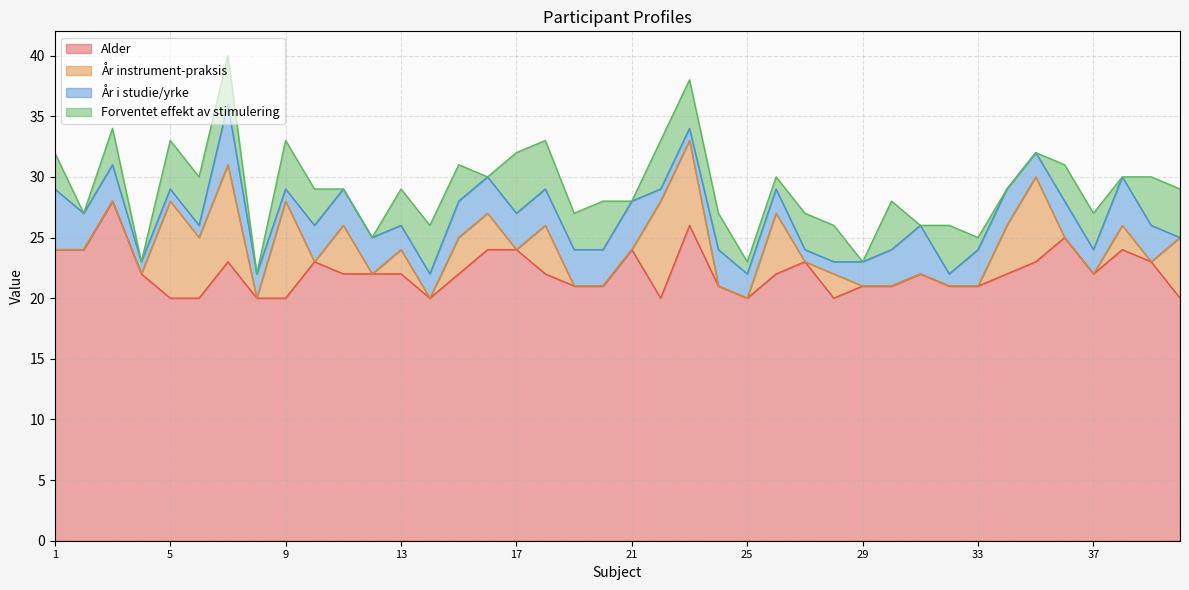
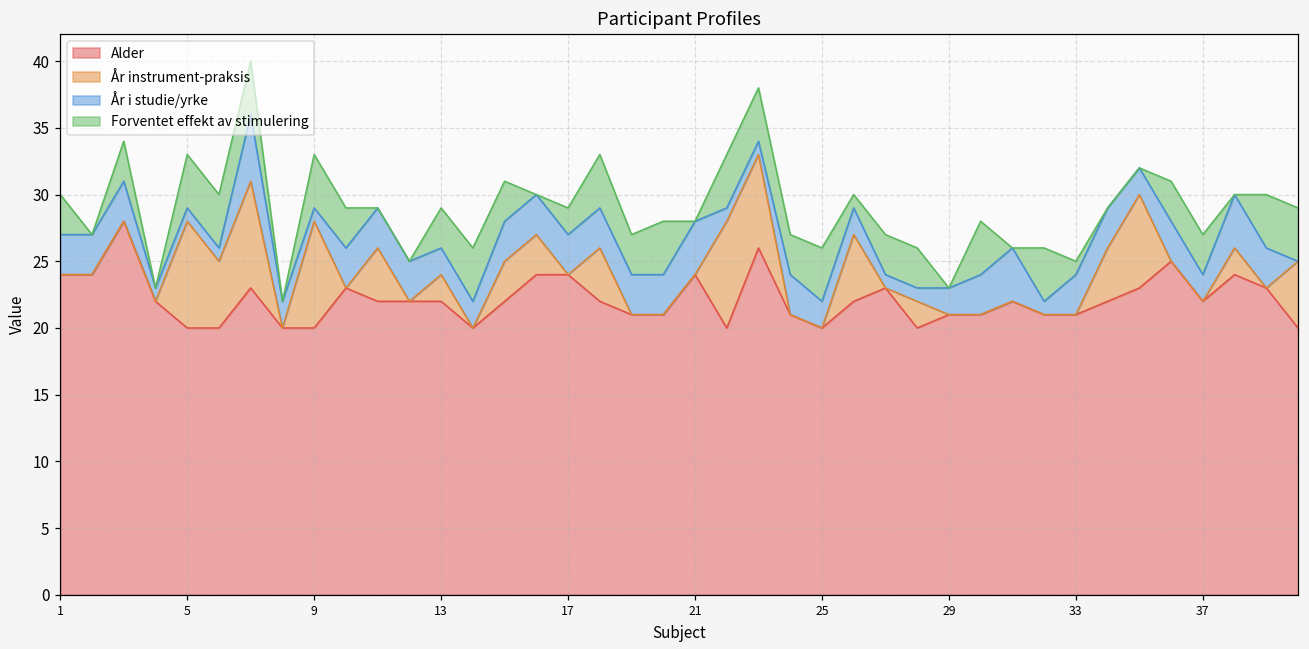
  {
    "År i studie/yrke": {
-     "1": 5,
+     "1": 3,
      "5": 1,
      "9": 1,
      "13": 2,
      "17": 3,
      "25": 2,
      "33": 3,
      "37": 2
    },
    "Forventet effekt av stimulering": {
      "1": 3,
      "5": 4,
      "9": 4,
      "13": 3,
-     "17": 5,
-     "25": 1,
+     "17": 2,
+     "25": 4,
      "33": 1,
      "37": 3
    }
  }
